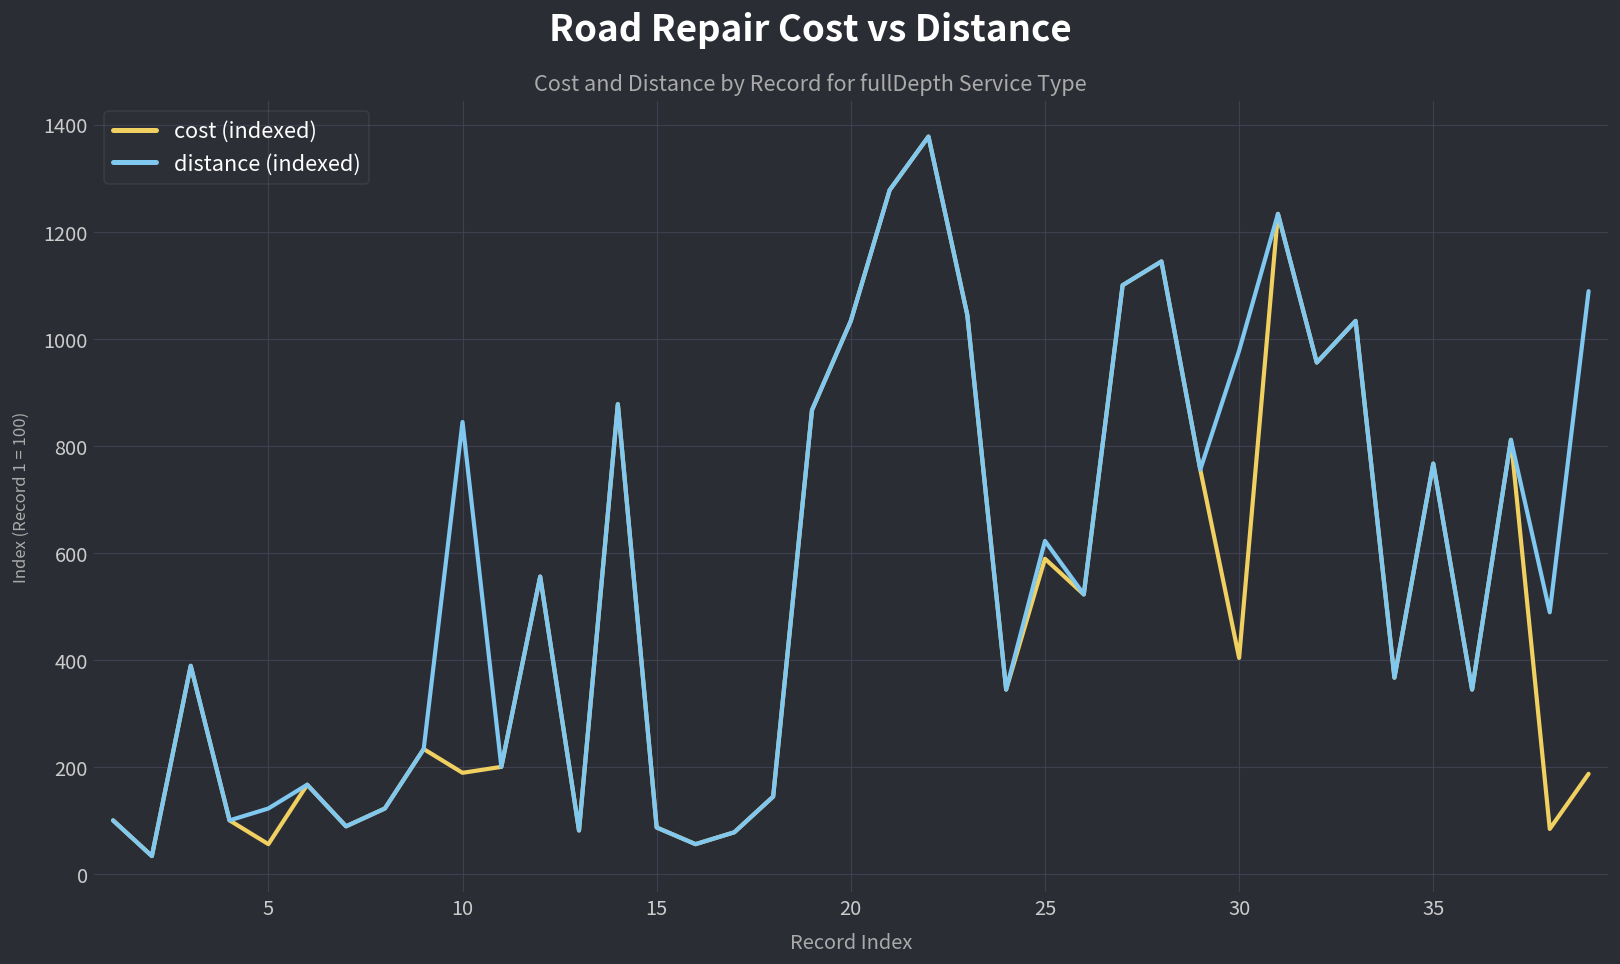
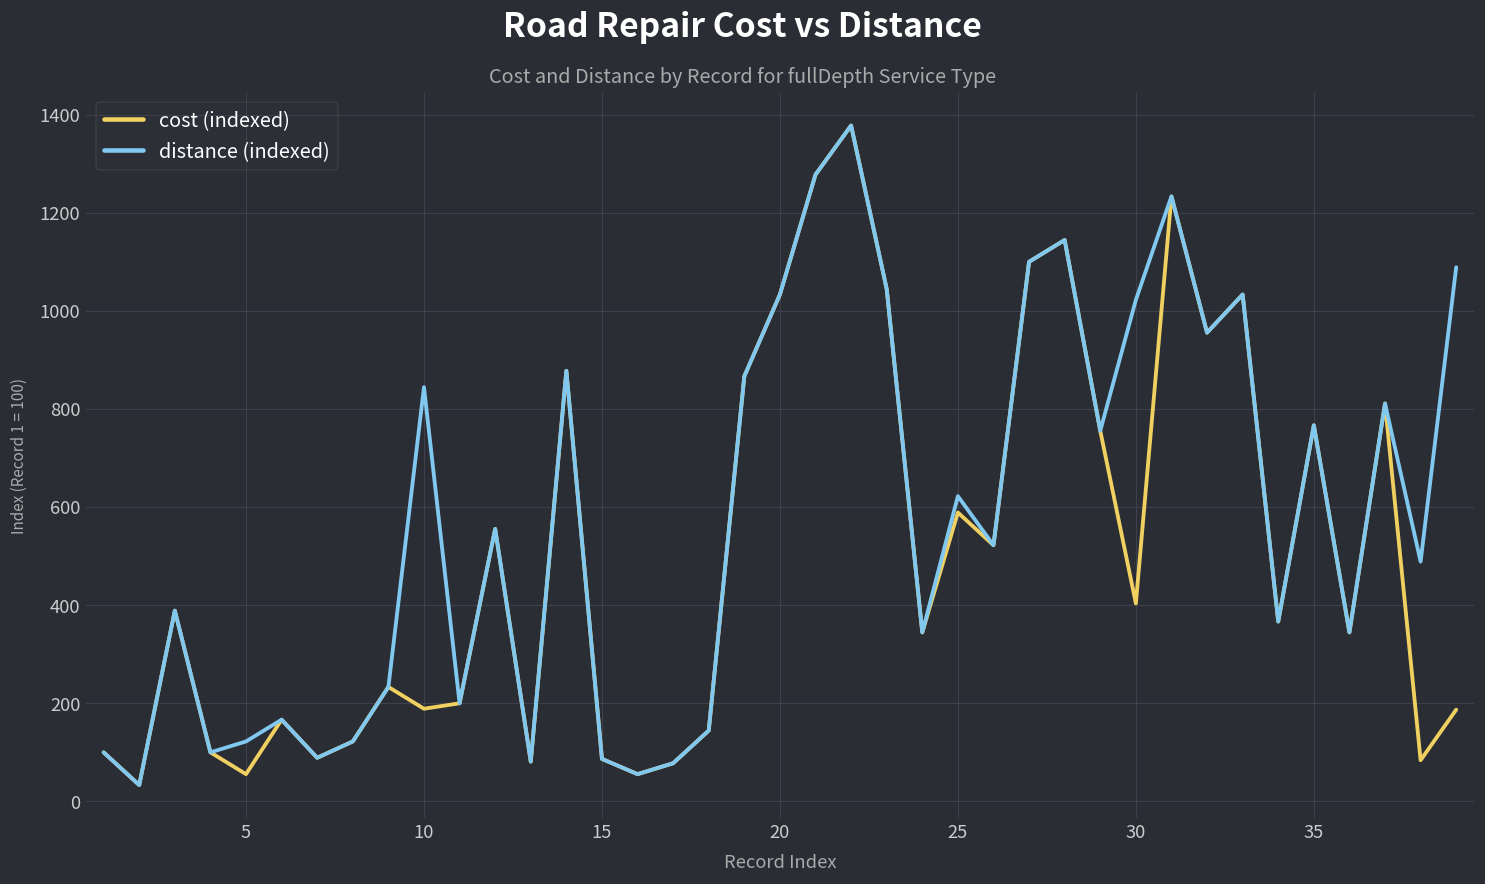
  {
    "cost (indexed)": {
      "5": 60,
      "10": 190,
      "25": 590,
      "30": 400
    },
    "distance (indexed)": {
      "5": 120,
      "10": 840,
      "25": 620,
-     "30": 980
+     "30": 1020
    }
  }
